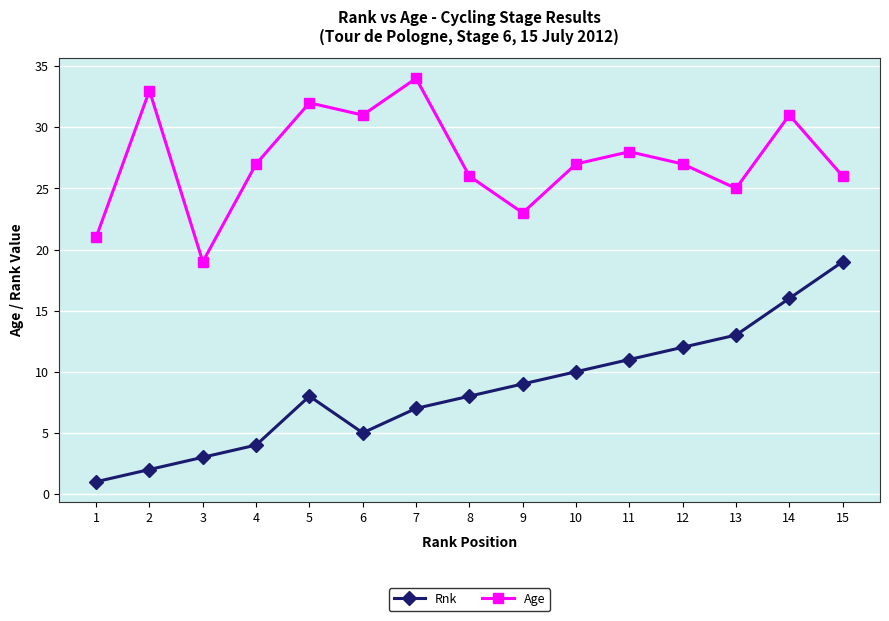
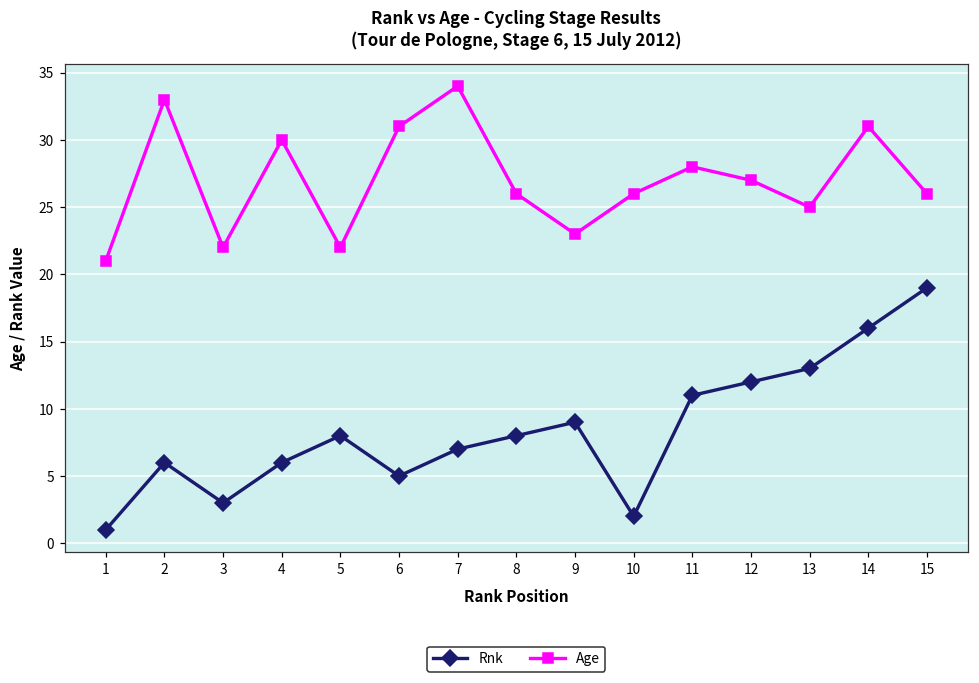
  {
    "Rnk": {
      "1": 1,
-     "2": 2,
+     "2": 6,
      "3": 3,
-     "4": 4,
+     "4": 6,
      "5": 8,
      "6": 5,
      "7": 7,
      "8": 8,
      "9": 9,
-     "10": 10,
+     "10": 2,
      "11": 11,
      "12": 12,
      "13": 13,
      "14": 16,
      "15": 19
    },
    "Age": {
      "1": 21,
      "2": 33,
-     "3": 19,
-     "4": 27,
-     "5": 32,
+     "3": 22,
+     "4": 30,
+     "5": 22,
      "6": 31,
      "7": 34,
      "8": 26,
      "9": 23,
-     "10": 27,
+     "10": 26,
      "11": 28,
      "12": 27,
      "13": 25,
      "14": 31,
      "15": 26
    }
  }
